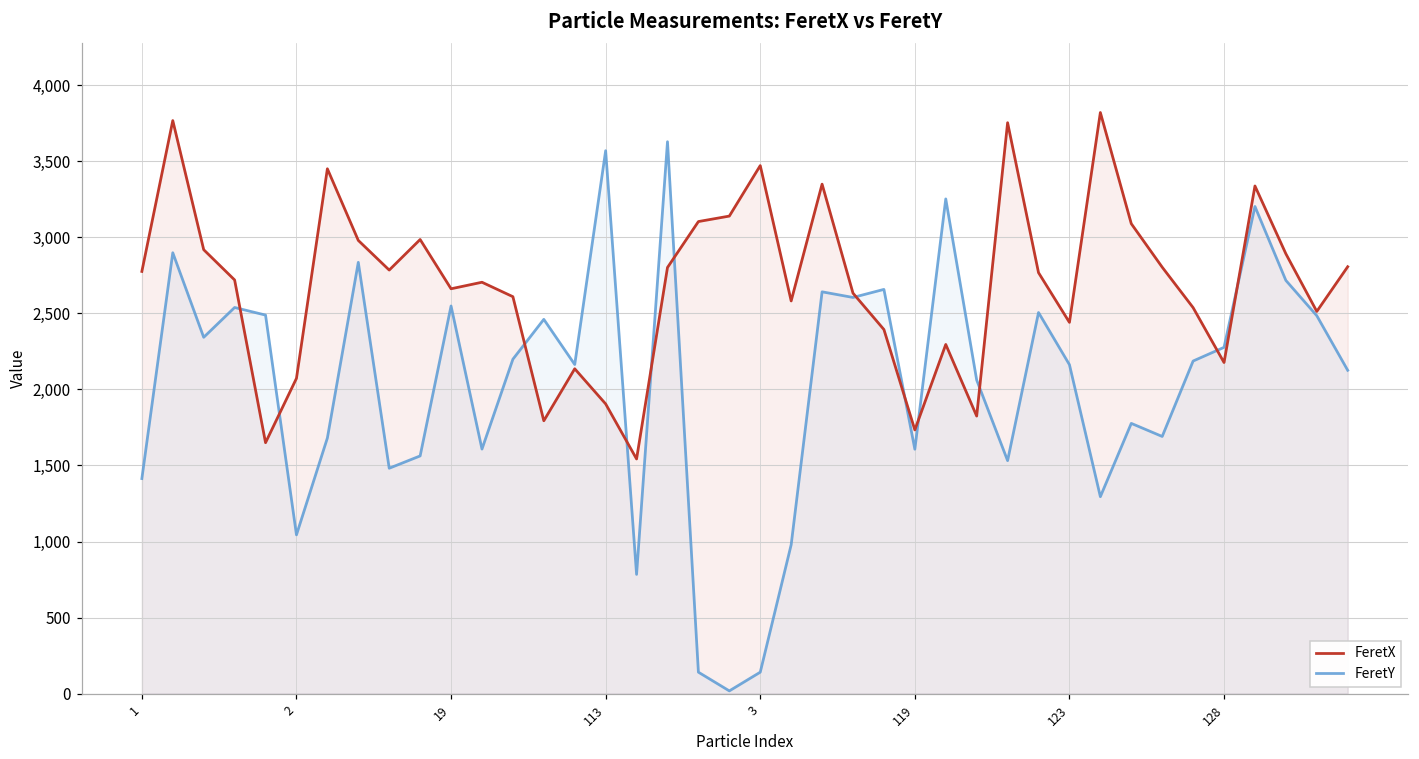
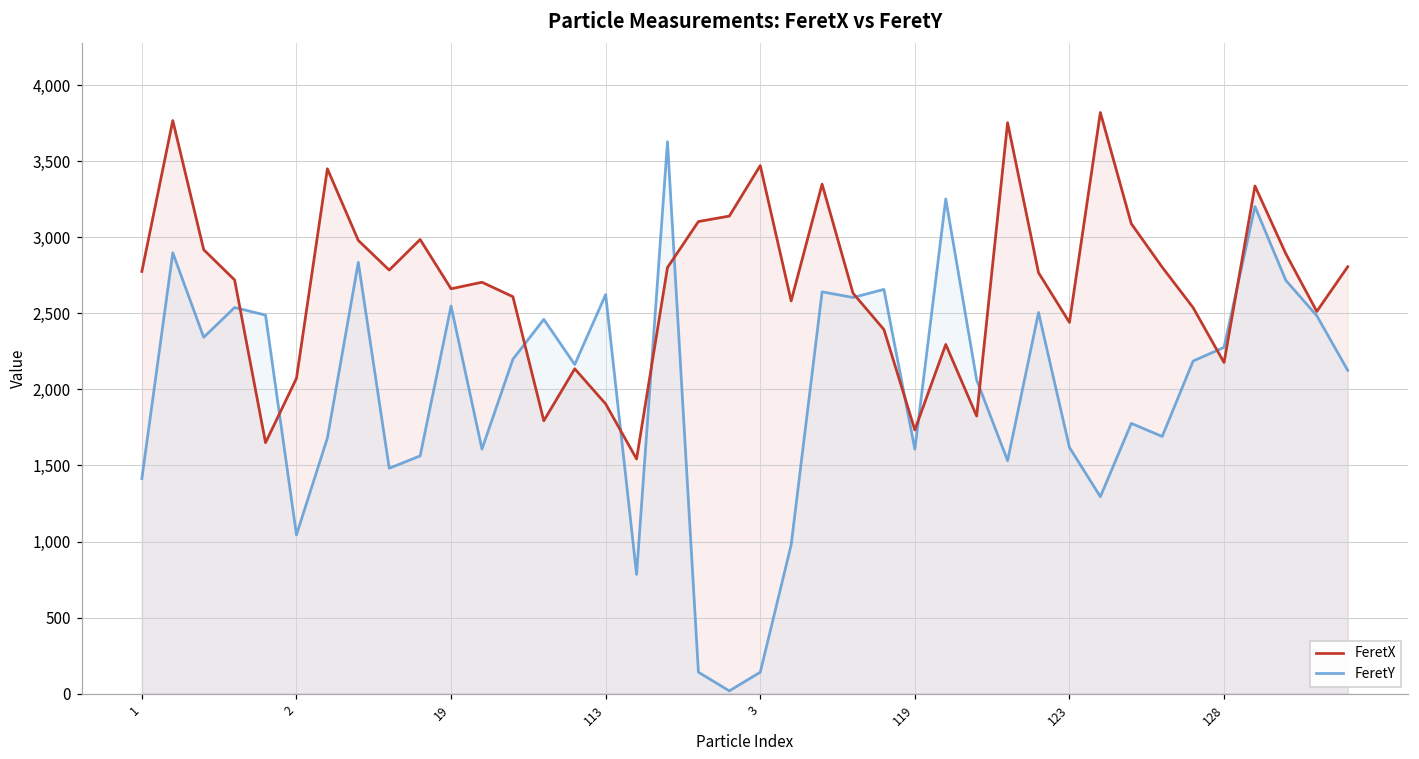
  {
    "FeretX": {
      "1": "2,780",
      "2": "2,070",
      "19": "2,660",
      "113": "1,910",
      "3": "3,470",
      "119": "1,730",
      "123": "2,440",
      "128": "2,180"
    },
    "FeretY": {
      "1": "1,410",
      "2": "1,040",
      "19": "2,550",
-     "113": "3,570",
+     "113": "2,620",
      "3": "140",
      "119": "1,610",
-     "123": "2,160",
+     "123": "1,620",
      "128": "2,280"
    }
  }
